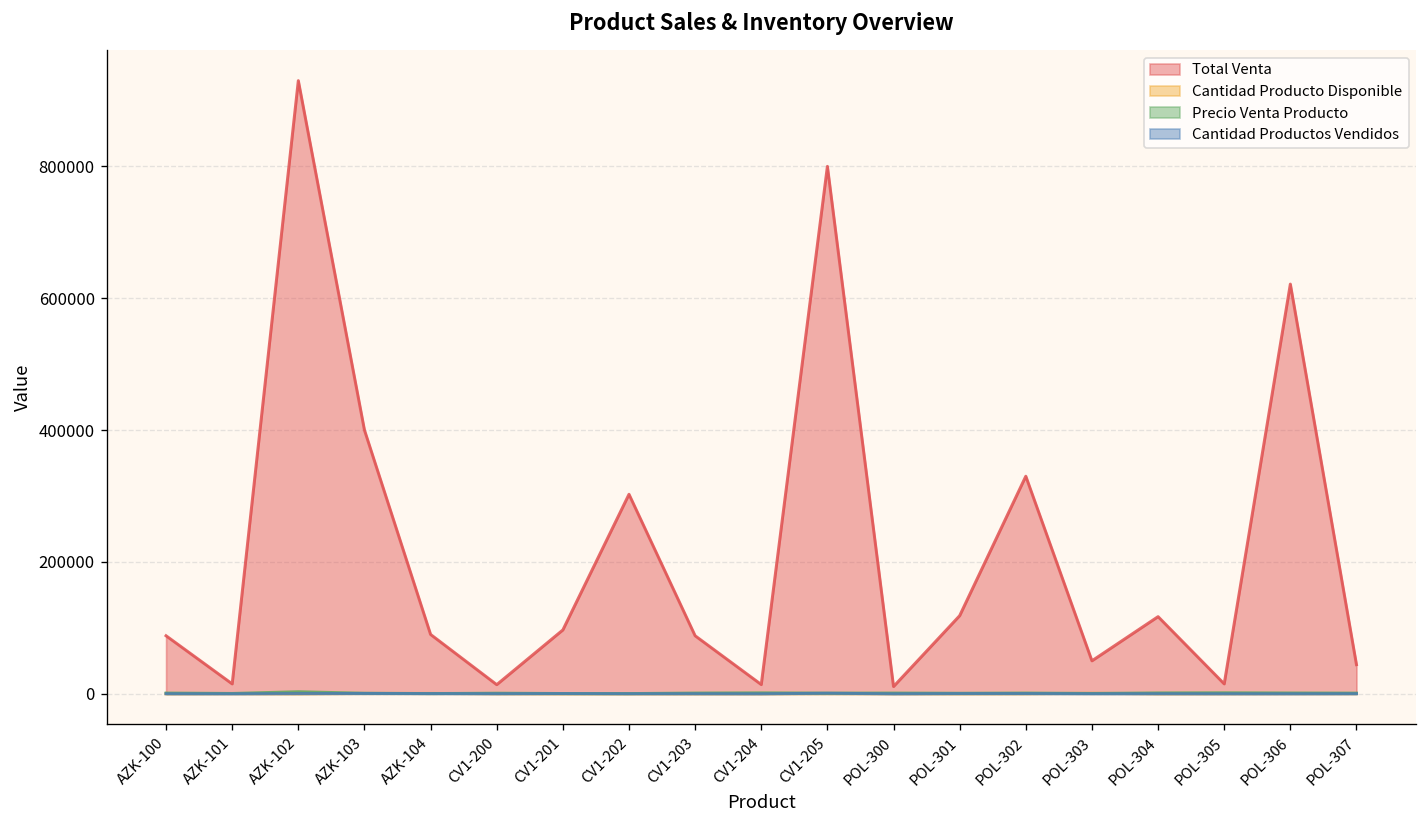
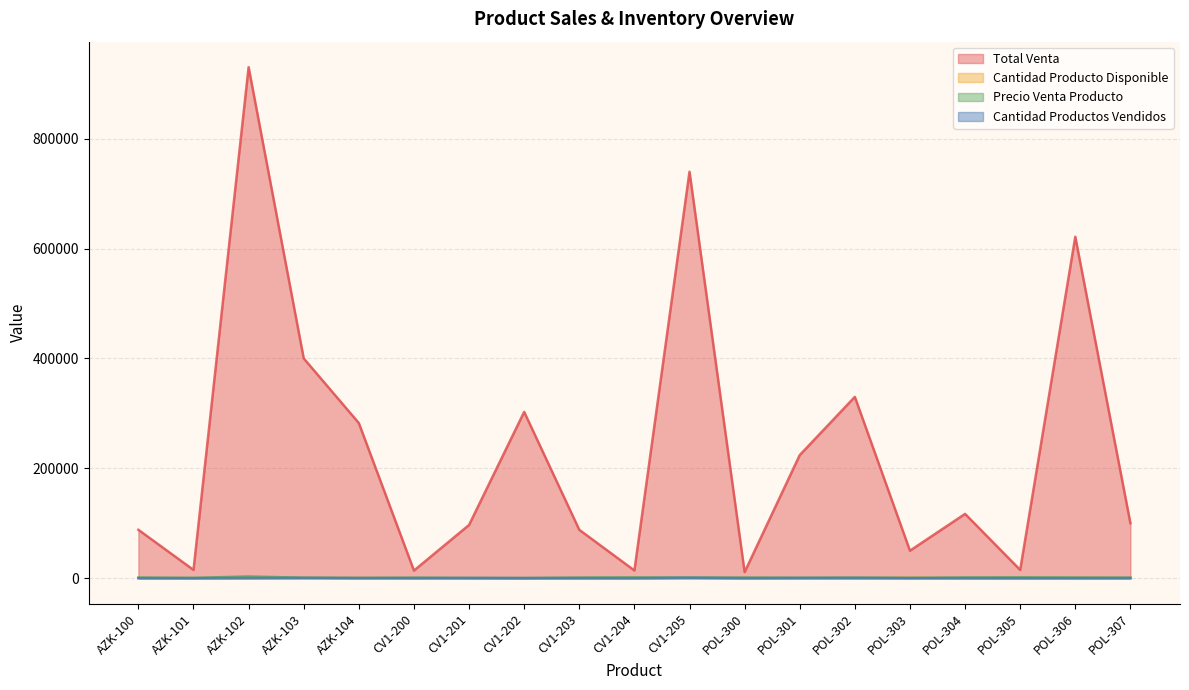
  {
    "Total Venta": {
      "AZK-100": 90000,
      "AZK-101": 20000,
      "AZK-102": 930000,
      "AZK-103": 400000,
-     "AZK-104": 90000,
+     "AZK-104": 280000,
      "CV1-200": 10000,
      "CV1-201": 100000,
      "CV1-202": 300000,
      "CV1-203": 90000,
      "CV1-204": 10000,
-     "CV1-205": 800000,
+     "CV1-205": 740000,
      "POL-300": 10000,
-     "POL-301": 120000,
+     "POL-301": 220000,
      "POL-302": 330000,
      "POL-303": 50000,
      "POL-304": 120000,
      "POL-305": 20000,
      "POL-306": 620000,
-     "POL-307": 40000
+     "POL-307": 100000
    }
  }
